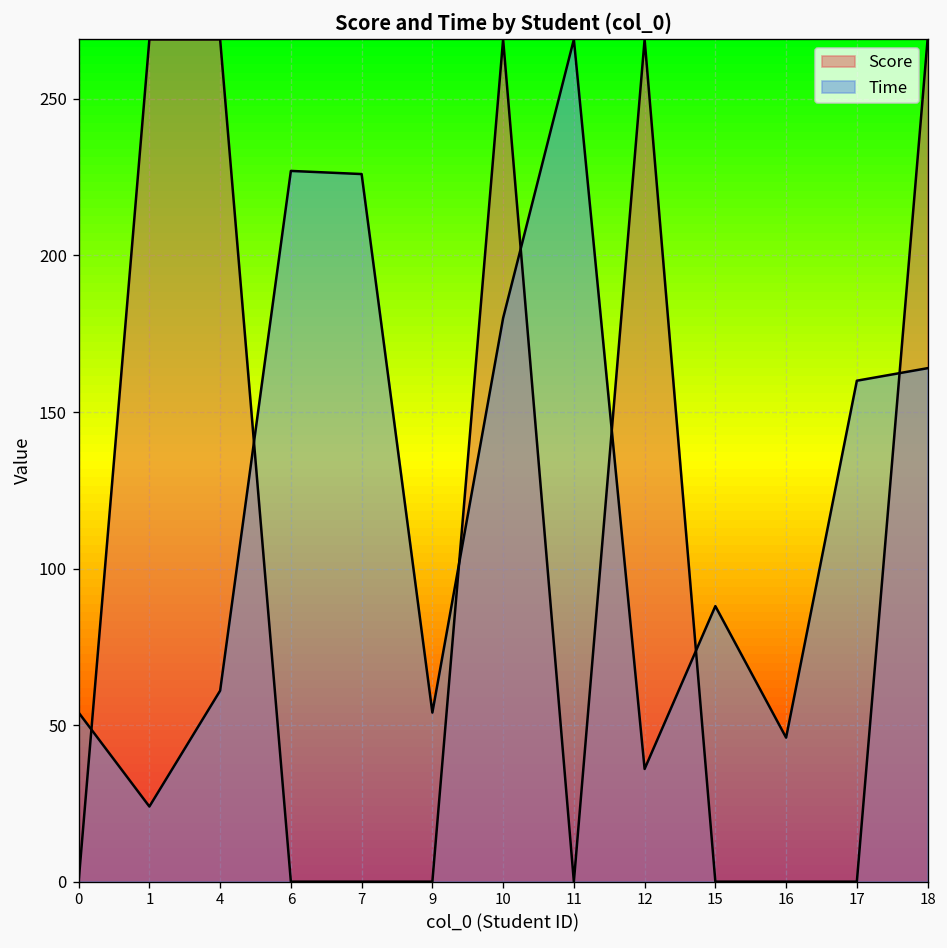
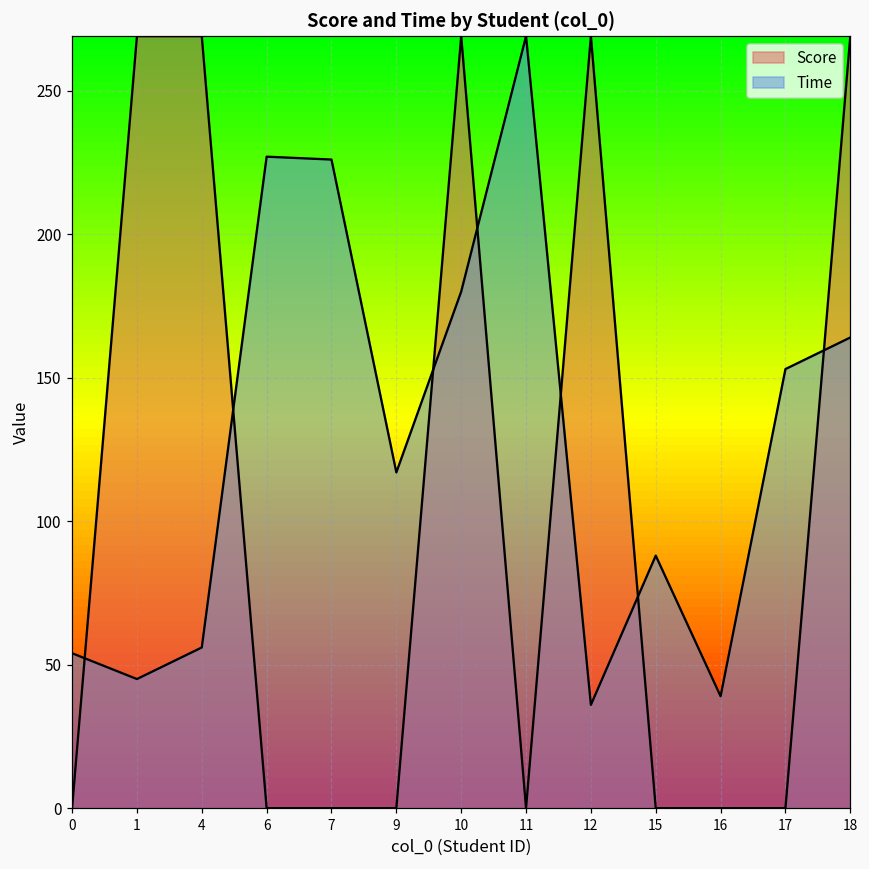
  {
    "Score": {
      "0": 0,
      "1": 269,
      "4": 269,
      "6": 0,
      "7": 0,
      "9": 0,
      "10": 269,
      "11": 0,
      "12": 269,
      "15": 0,
      "16": 0,
      "17": 0,
      "18": 269
    },
    "Time": {
      "0": 54,
-     "1": 24,
-     "4": 61,
+     "1": 45,
+     "4": 56,
      "6": 227,
      "7": 226,
-     "9": 54,
+     "9": 117,
      "10": 180,
      "11": 269,
      "12": 36,
      "15": 88,
-     "16": 46,
-     "17": 160,
+     "16": 39,
+     "17": 153,
      "18": 164
    }
  }
